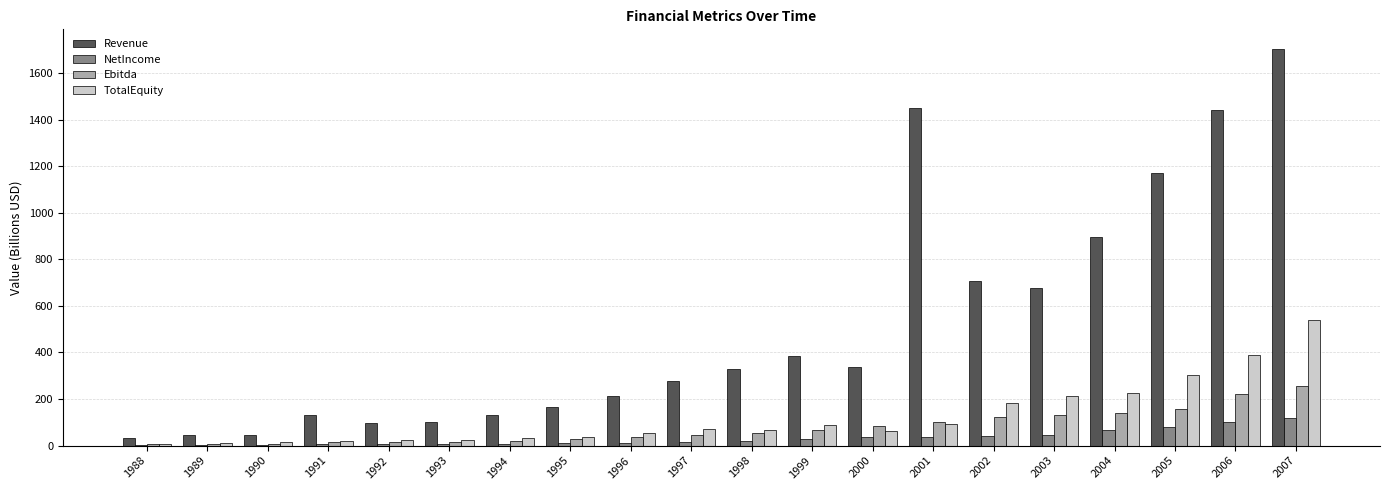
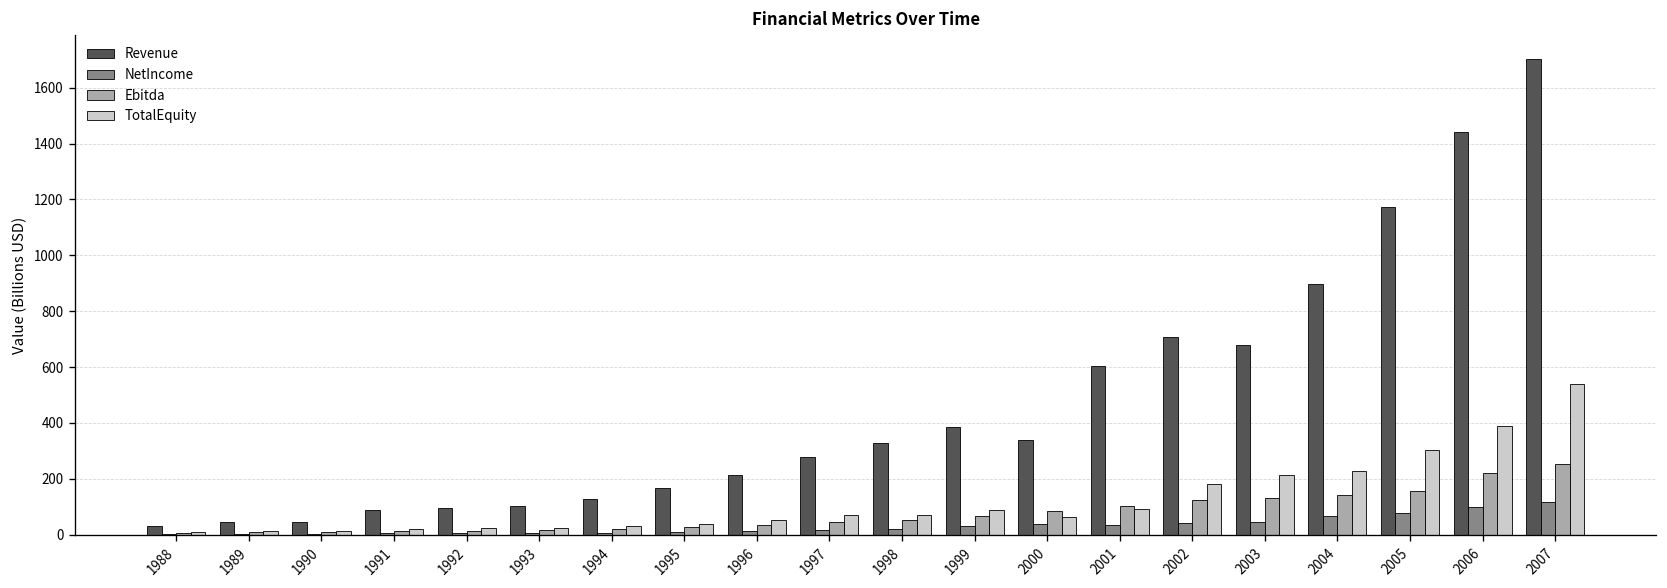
  {
    "Revenue": {
      "1988": 30,
      "1989": 50,
      "1990": 50,
-     "1991": 130,
+     "1991": 90,
      "1992": 100,
      "1993": 100,
      "1994": 130,
      "1995": 170,
      "1996": 210,
      "1997": 280,
      "1998": 330,
      "1999": 390,
      "2000": 340,
-     "2001": 1450,
+     "2001": 600,
      "2002": 710,
      "2003": 680,
      "2004": 900,
      "2005": 1170,
      "2006": 1440,
      "2007": 1700
    }
  }
